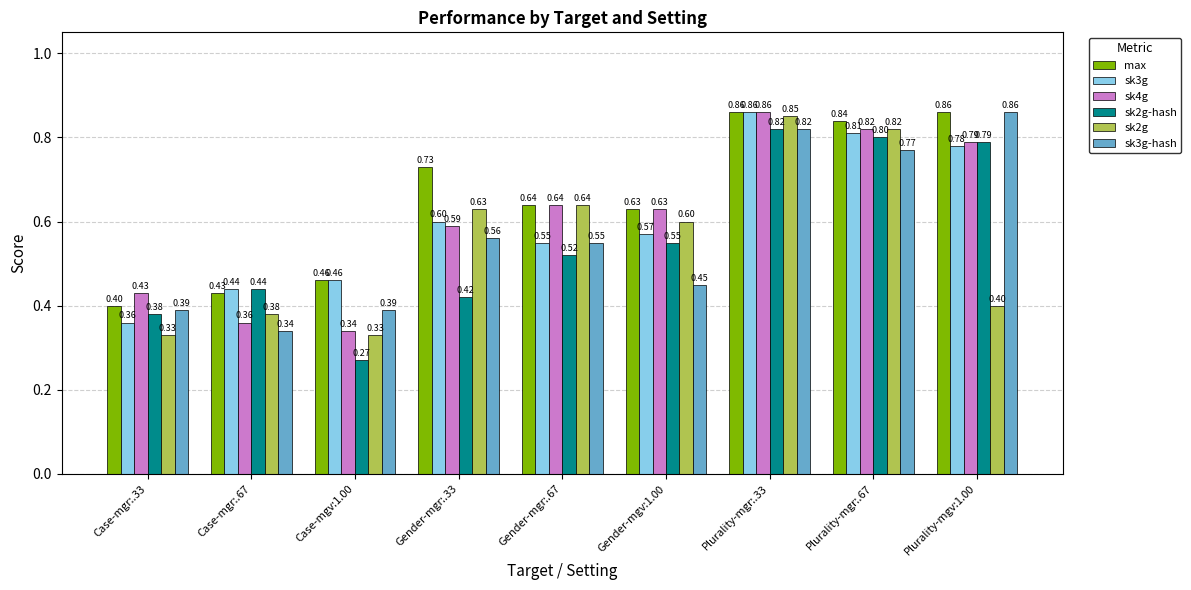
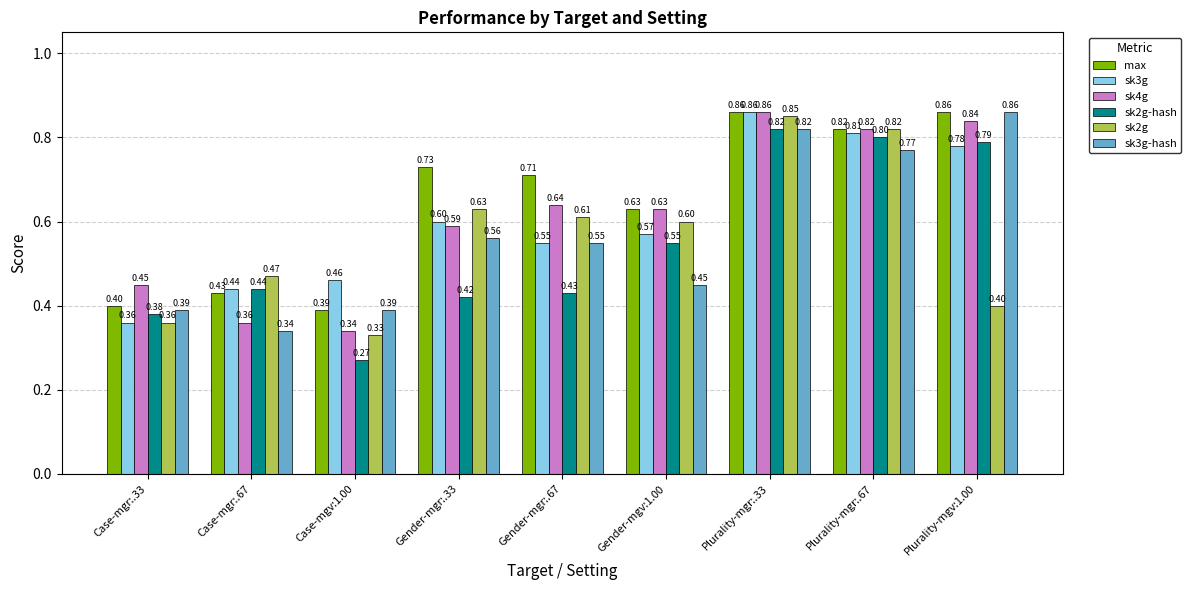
  {
    "max": {
      "Case-mgr:.33": 0.40,
      "Case-mgr:.67": 0.43,
-     "Case-mgv:1.00": 0.46,
+     "Case-mgv:1.00": 0.39,
      "Gender-mgr:.33": 0.73,
-     "Gender-mgr:.67": 0.64,
+     "Gender-mgr:.67": 0.71,
      "Gender-mgv:1.00": 0.63,
-     "Plurality-mgr:.67": 0.84,
+     "Plurality-mgr:.67": 0.82,
      "Plurality-mgv:1.00": 0.86
    },
    "sk4g": {
-     "Case-mgr:.33": 0.43,
+     "Case-mgr:.33": 0.45,
      "Case-mgr:.67": 0.36,
      "Case-mgv:1.00": 0.34,
      "Gender-mgr:.33": 0.59,
      "Gender-mgr:.67": 0.64,
      "Gender-mgv:1.00": 0.63,
      "Plurality-mgr:.67": 0.82,
-     "Plurality-mgv:1.00": 0.79
+     "Plurality-mgv:1.00": 0.84
    },
    "sk2g-hash": {
      "Case-mgr:.33": 0.38,
      "Case-mgr:.67": 0.44,
      "Case-mgv:1.00": 0.27,
      "Gender-mgr:.33": 0.42,
-     "Gender-mgr:.67": 0.52,
+     "Gender-mgr:.67": 0.43,
      "Gender-mgv:1.00": 0.55,
      "Plurality-mgr:.33": 0.82,
      "Plurality-mgr:.67": 0.80
    },
    "sk2g": {
-     "Case-mgr:.33": 0.33,
-     "Case-mgr:.67": 0.38,
+     "Case-mgr:.33": 0.36,
+     "Case-mgr:.67": 0.47,
      "Case-mgv:1.00": 0.33,
      "Gender-mgr:.33": 0.63,
-     "Gender-mgr:.67": 0.64,
+     "Gender-mgr:.67": 0.61,
      "Gender-mgv:1.00": 0.60,
      "Plurality-mgr:.33": 0.85,
      "Plurality-mgr:.67": 0.82,
      "Plurality-mgv:1.00": 0.40
    }
  }
